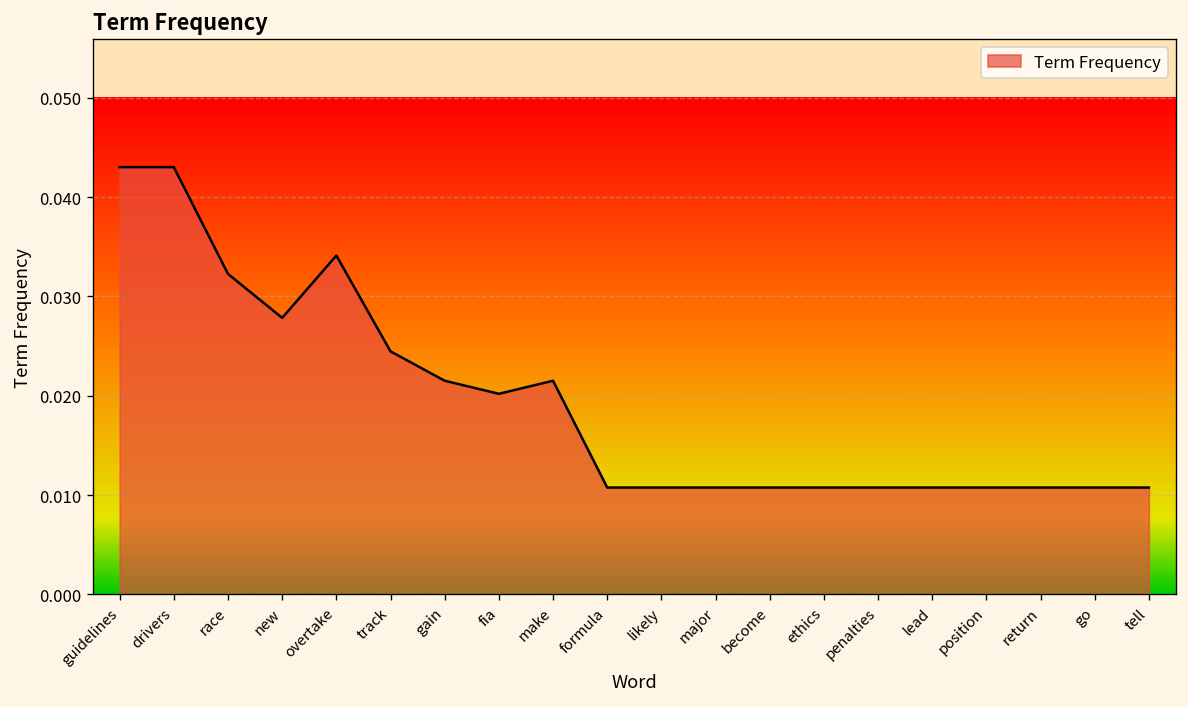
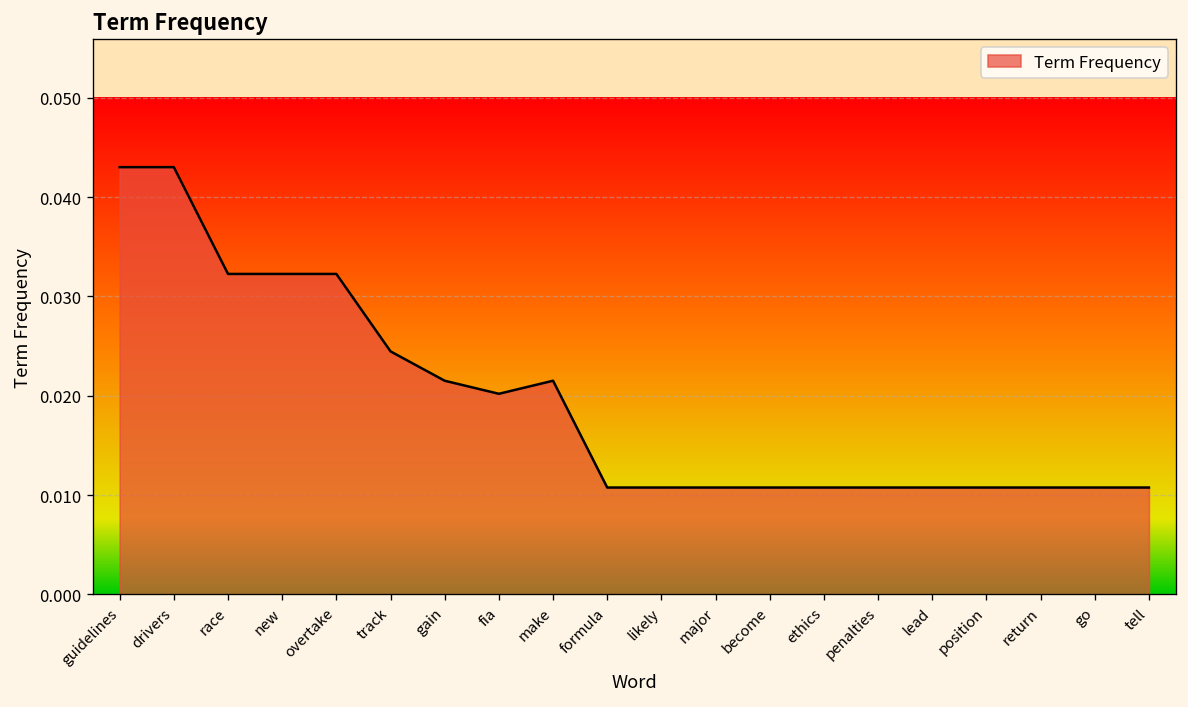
  {
    "guidelines": 0.043,
    "drivers": 0.043,
    "race": 0.032,
-   "new": 0.028,
-   "overtake": 0.034,
+   "new": 0.032,
+   "overtake": 0.032,
    "track": 0.024,
    "gain": 0.022,
    "fia": 0.020,
    "make": 0.022,
    "formula": 0.011,
    "likely": 0.011,
    "major": 0.011,
    "become": 0.011,
    "ethics": 0.011,
    "penalties": 0.011,
    "lead": 0.011,
    "position": 0.011,
    "return": 0.011,
    "go": 0.011,
    "tell": 0.011
  }
